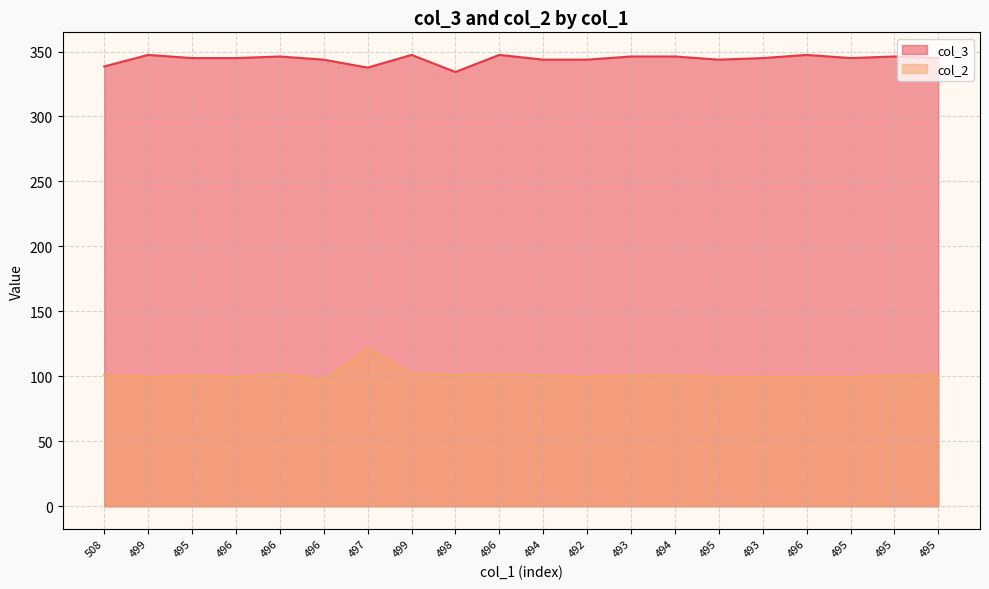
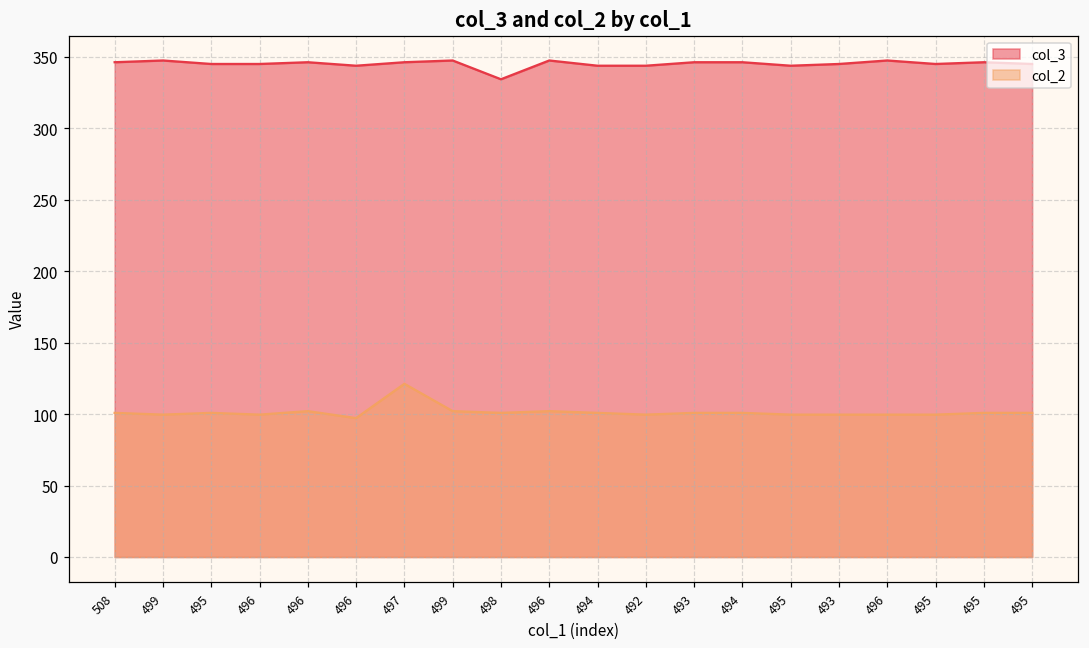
  {
    "col_3": {
-     "508": 339,
-     "497": 338,
+     "508": 346,
+     "497": 346,
      "498": 334,
      "492": 344
    },
    "col_2": {
      "508": 101,
      "497": 121,
      "498": 101,
      "492": 100
    }
  }
